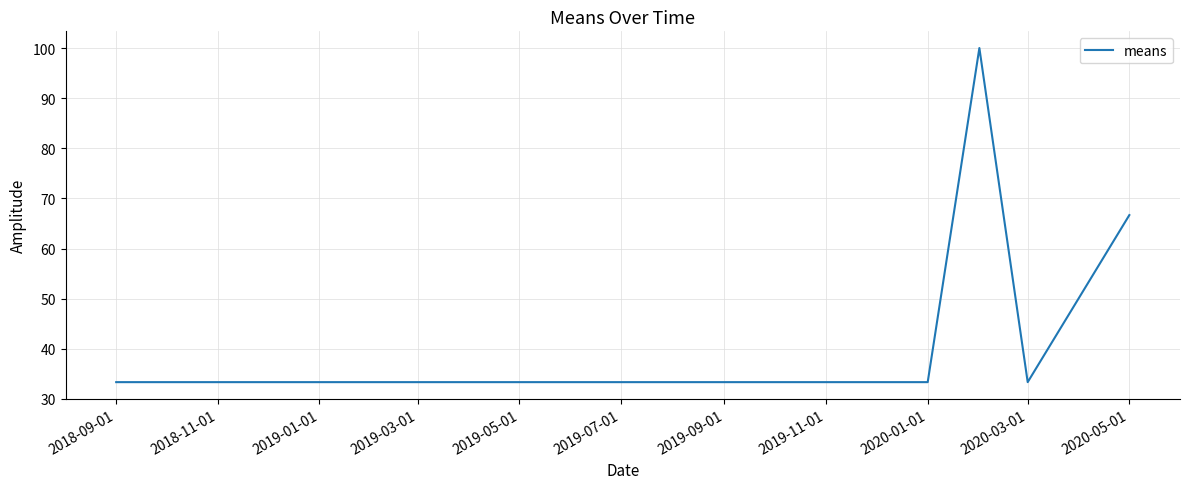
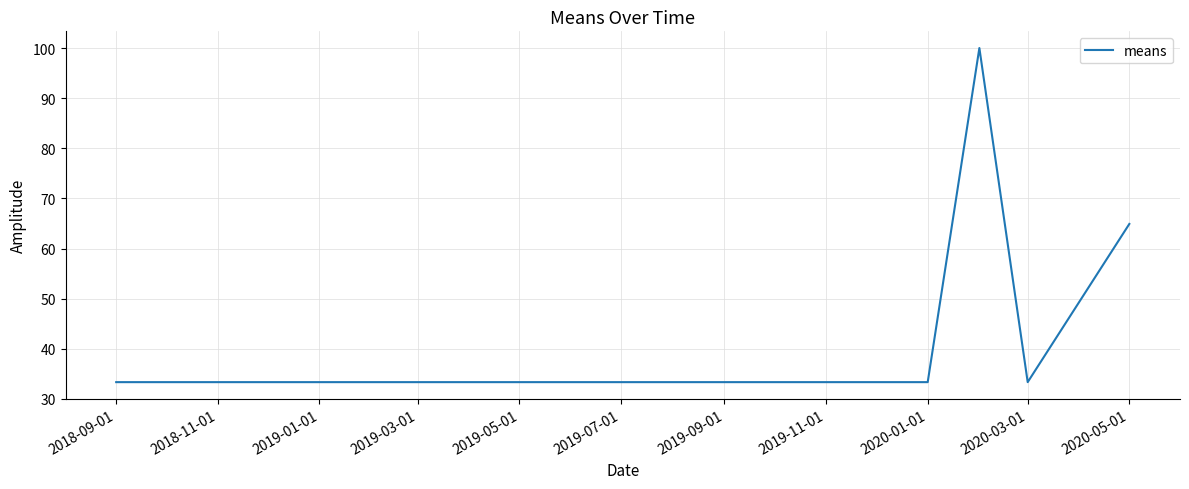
  {
    "2018-09-01": 33,
    "2020-01-01": 33,
    "2020-03-01": 33,
-   "2020-05-01": 67
+   "2020-05-01": 65
  }
